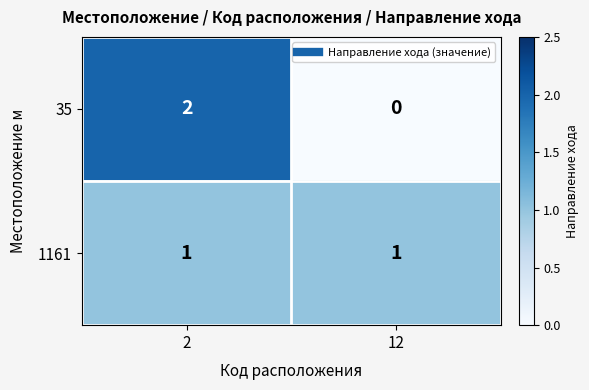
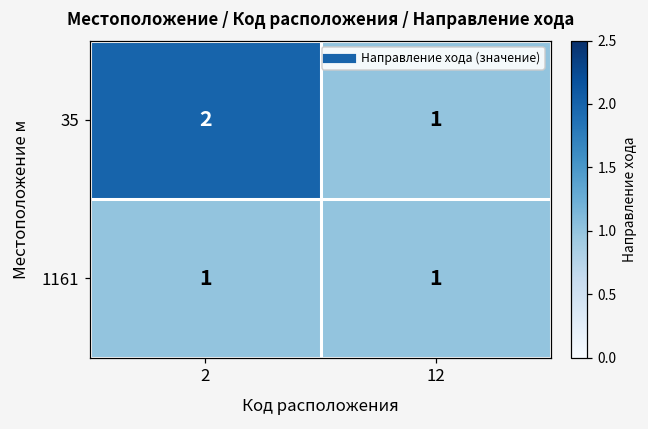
  {
    "35": {
      "2": 2,
-     "12": 0
+     "12": 1
    },
    "1161": {
      "2": 1,
      "12": 1
    }
  }
